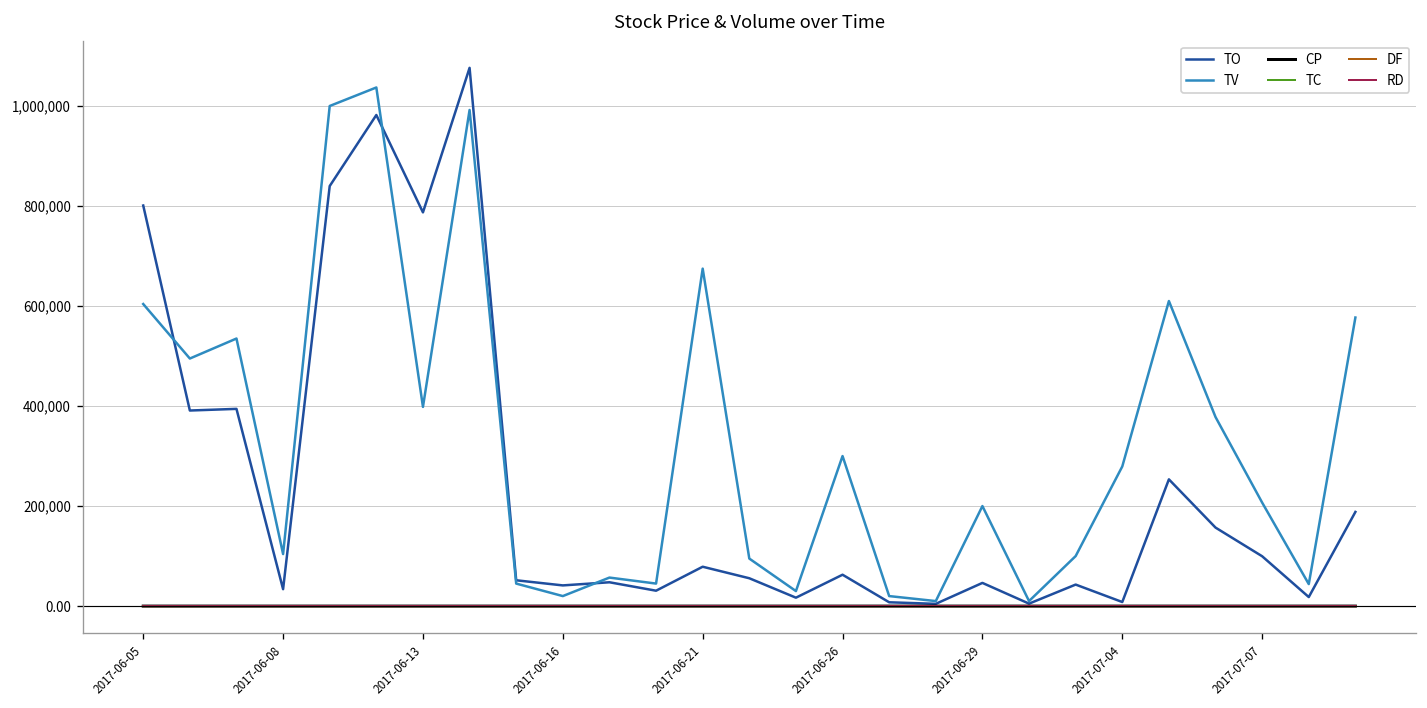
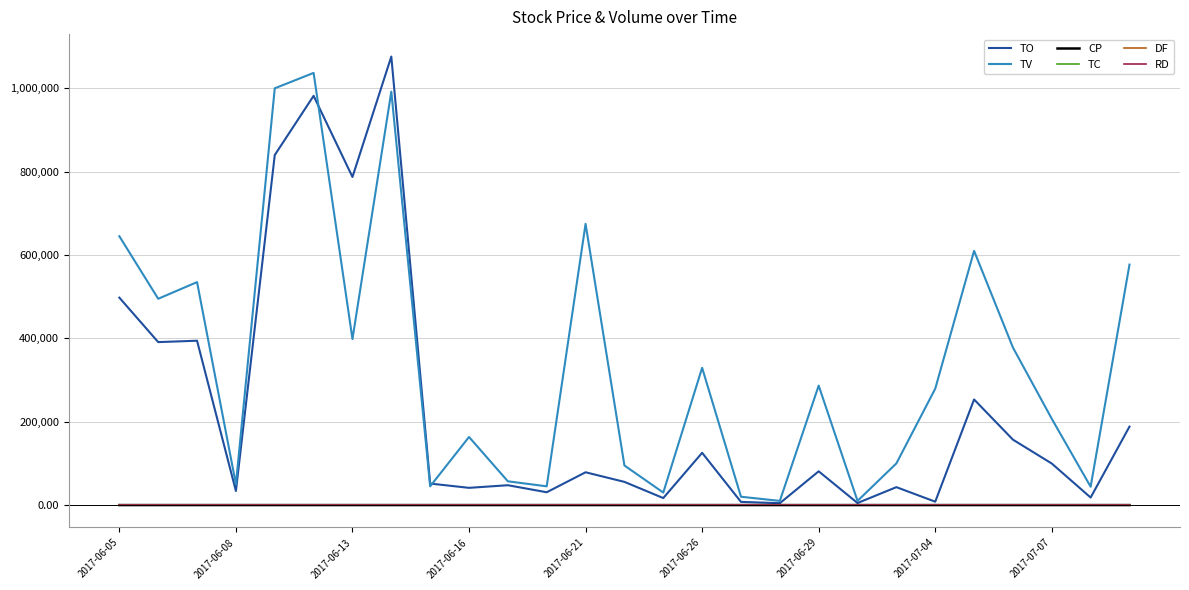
  {
    "TO": {
-     "2017-06-05": "800,000",
+     "2017-06-05": "500,000",
      "2017-06-08": "30,000",
      "2017-06-13": "790,000",
      "2017-06-16": "40,000",
      "2017-06-21": "80,000",
-     "2017-06-26": "60,000",
-     "2017-06-29": "50,000",
+     "2017-06-26": "130,000",
+     "2017-06-29": "80,000",
      "2017-07-04": "10,000",
      "2017-07-07": "100,000"
    },
    "TV": {
-     "2017-06-05": "600,000",
-     "2017-06-08": "100,000",
+     "2017-06-05": "650,000",
+     "2017-06-08": "50,000",
      "2017-06-13": "400,000",
-     "2017-06-16": "20,000",
+     "2017-06-16": "160,000",
      "2017-06-21": "670,000",
-     "2017-06-26": "300,000",
-     "2017-06-29": "200,000",
+     "2017-06-26": "330,000",
+     "2017-06-29": "290,000",
      "2017-07-04": "280,000",
      "2017-07-07": "210,000"
    },
    "RD": {
      "2017-06-05": "0",
      "2017-06-08": "0",
      "2017-06-13": "0",
      "2017-06-16": "0",
      "2017-06-21": "0",
      "2017-06-26": "0",
      "2017-06-29": "0",
      "2017-07-04": "0",
      "2017-07-07": "0"
    }
  }
